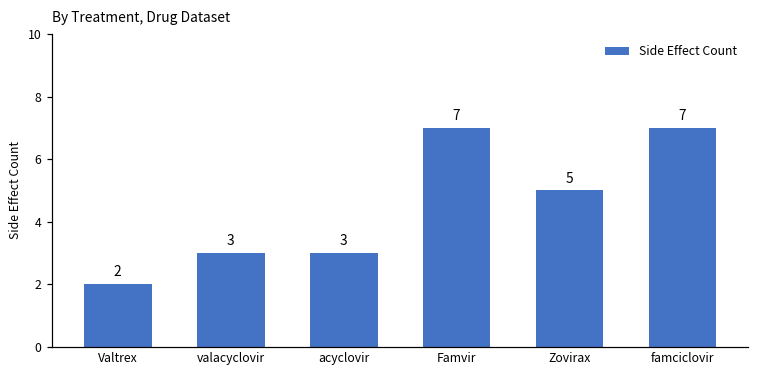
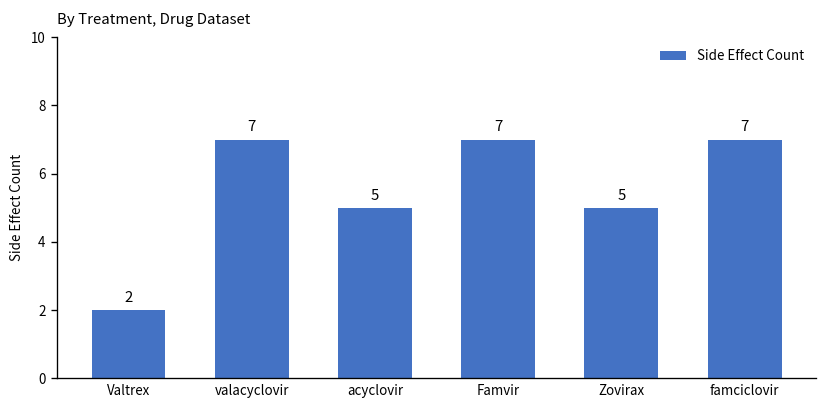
  {
    "Valtrex": 2,
-   "valacyclovir": 3,
-   "acyclovir": 3,
+   "valacyclovir": 7,
+   "acyclovir": 5,
    "Famvir": 7,
    "Zovirax": 5,
    "famciclovir": 7
  }
